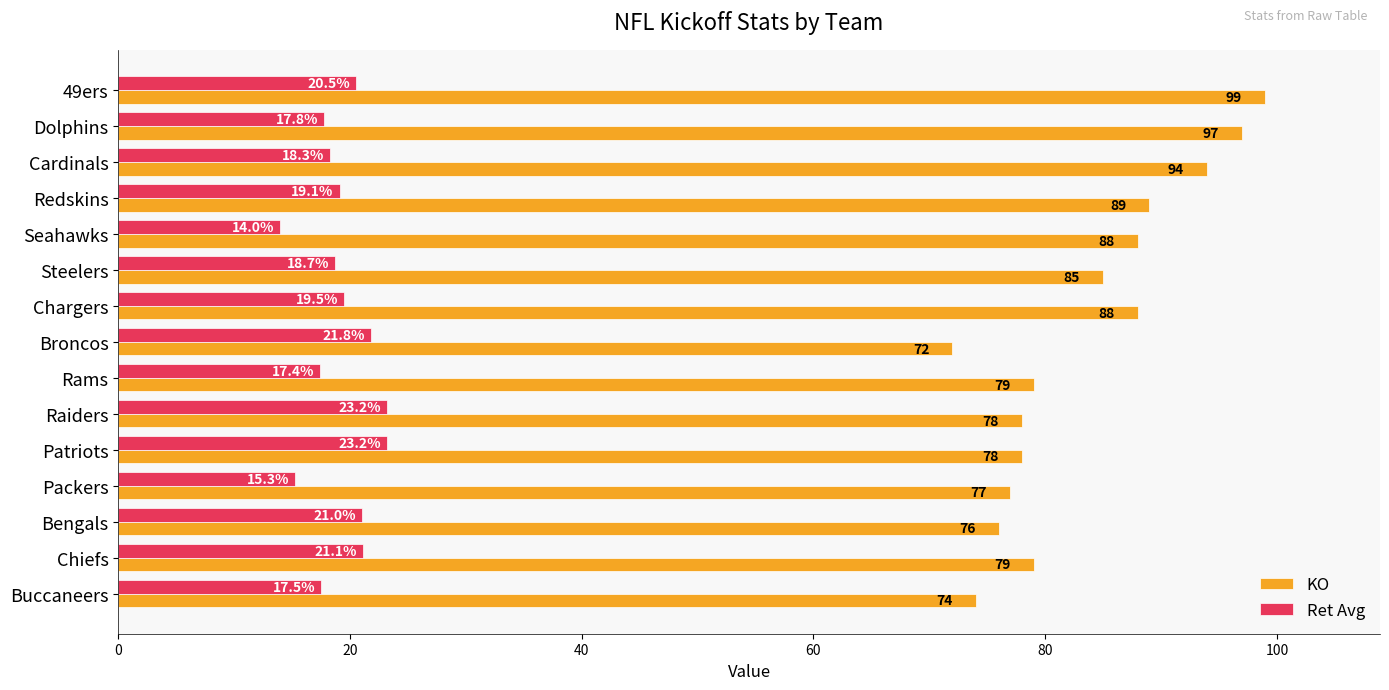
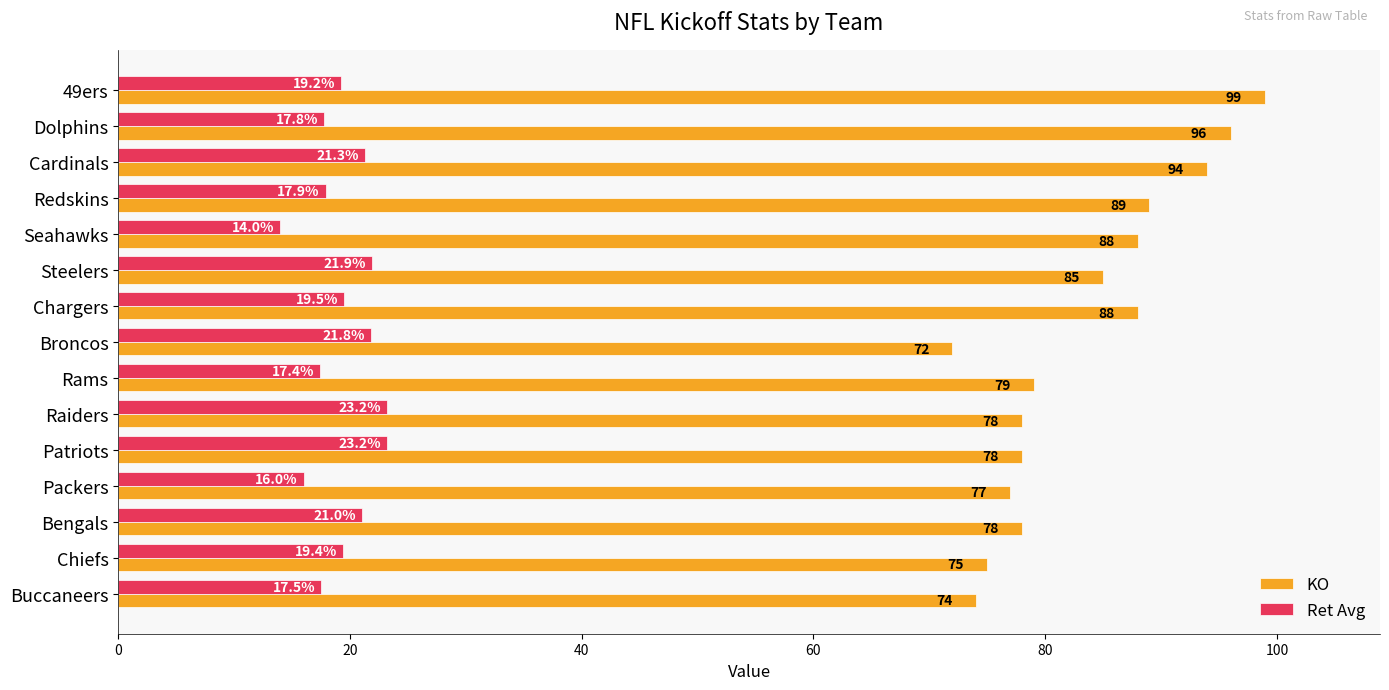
  {
    "KO": {
      "49ers": "99",
-     "Dolphins": "97",
+     "Dolphins": "96",
      "Cardinals": "94",
      "Redskins": "89",
      "Seahawks": "88",
      "Steelers": "85",
      "Chargers": "88",
      "Broncos": "72",
      "Rams": "79",
      "Raiders": "78",
      "Patriots": "78",
      "Packers": "77",
-     "Bengals": "76",
-     "Chiefs": "79",
+     "Bengals": "78",
+     "Chiefs": "75",
      "Buccaneers": "74"
    },
    "Ret Avg": {
-     "49ers": "20.5%",
+     "49ers": "19.2%",
      "Dolphins": "17.8%",
-     "Cardinals": "18.3%",
-     "Redskins": "19.1%",
+     "Cardinals": "21.3%",
+     "Redskins": "17.9%",
      "Seahawks": "14.0%",
-     "Steelers": "18.7%",
+     "Steelers": "21.9%",
      "Chargers": "19.5%",
      "Broncos": "21.8%",
      "Rams": "17.4%",
      "Raiders": "23.2%",
      "Patriots": "23.2%",
-     "Packers": "15.3%",
+     "Packers": "16.0%",
      "Bengals": "21.0%",
-     "Chiefs": "21.1%",
+     "Chiefs": "19.4%",
      "Buccaneers": "17.5%"
    }
  }
